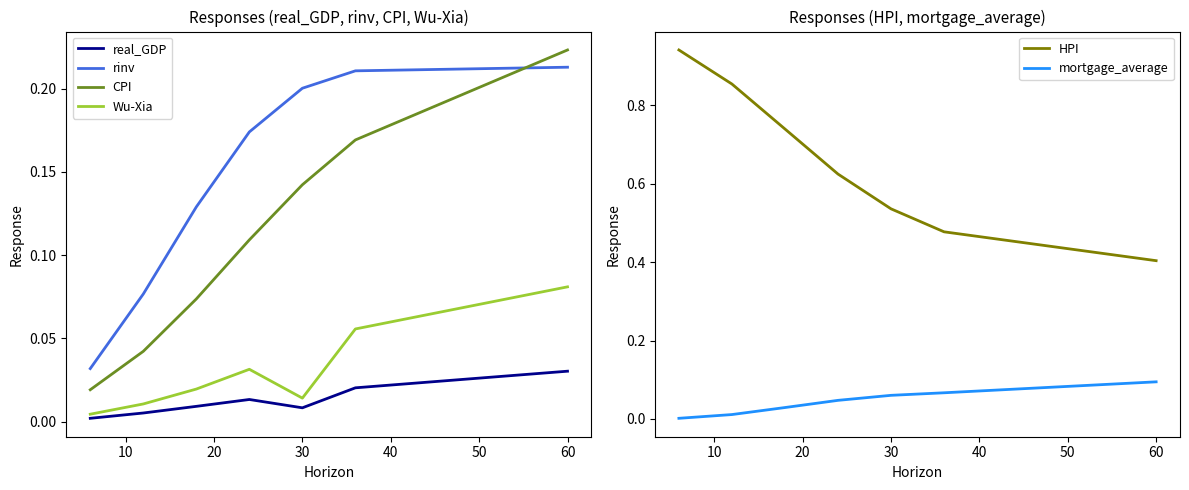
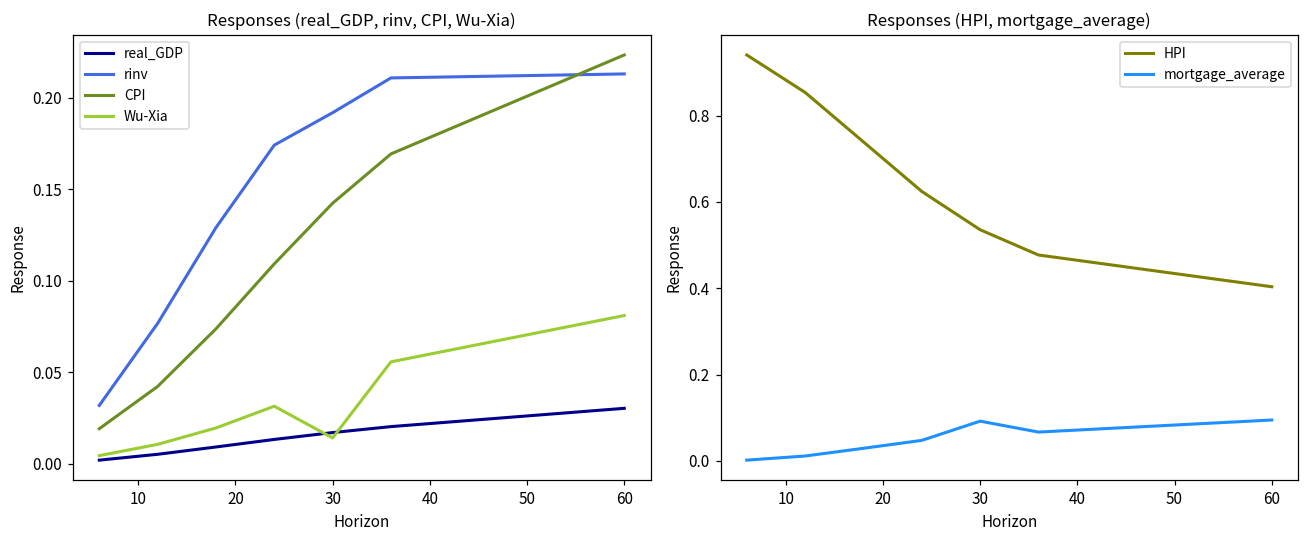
  {
    "Responses (real_GDP, rinv, CPI, Wu-Xia)": {
      "real_GDP": {
-       "30": 0.008,
+       "30": 0.017,
        "60": 0.030
      },
      "rinv": {
-       "30": 0.200,
+       "30": 0.192,
        "60": 0.213
      },
      "CPI": {
        "30": 0.142,
        "60": 0.223
      },
      "Wu-Xia": {
        "30": 0.014,
        "60": 0.081
      }
    },
    "Responses (HPI, mortgage_average)": {
      "HPI": {
        "30": 0.54,
        "60": 0.40
      },
      "mortgage_average": {
-       "30": 0.06,
+       "30": 0.09,
        "60": 0.09
      }
    }
  }
